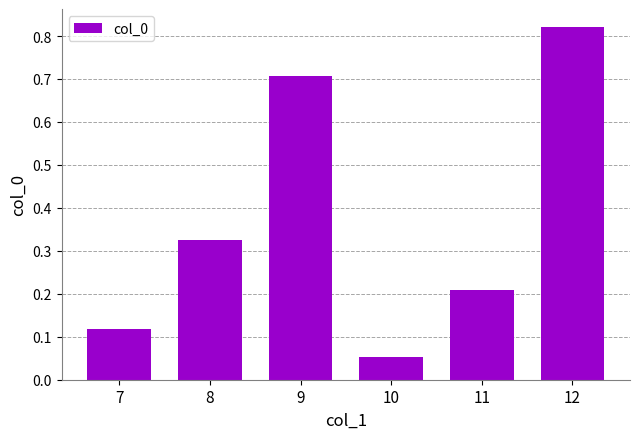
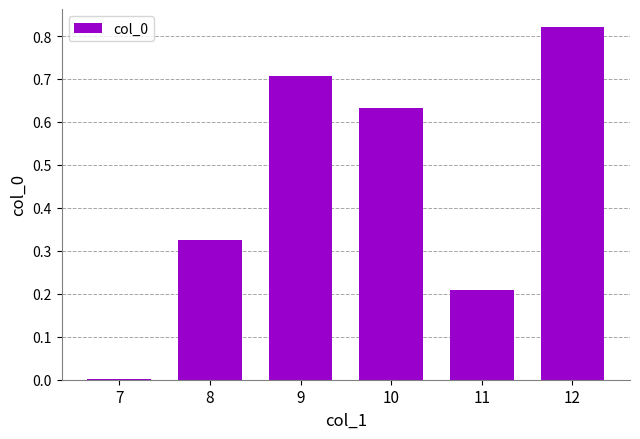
  {
-   "7": 0.12,
+   "7": 0.00,
    "8": 0.33,
    "9": 0.71,
-   "10": 0.05,
+   "10": 0.63,
    "11": 0.21,
    "12": 0.82
  }
